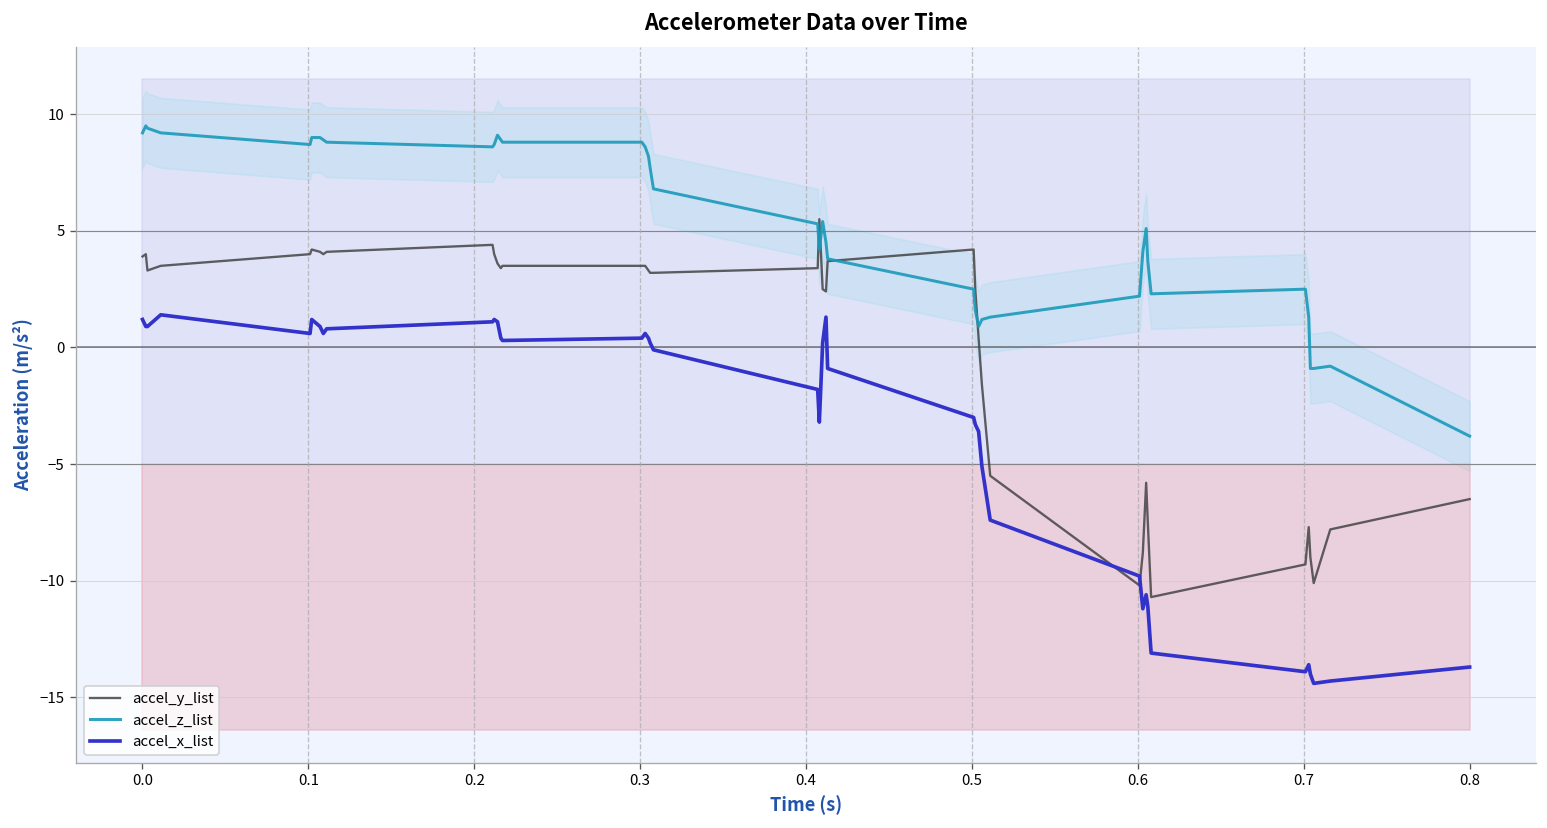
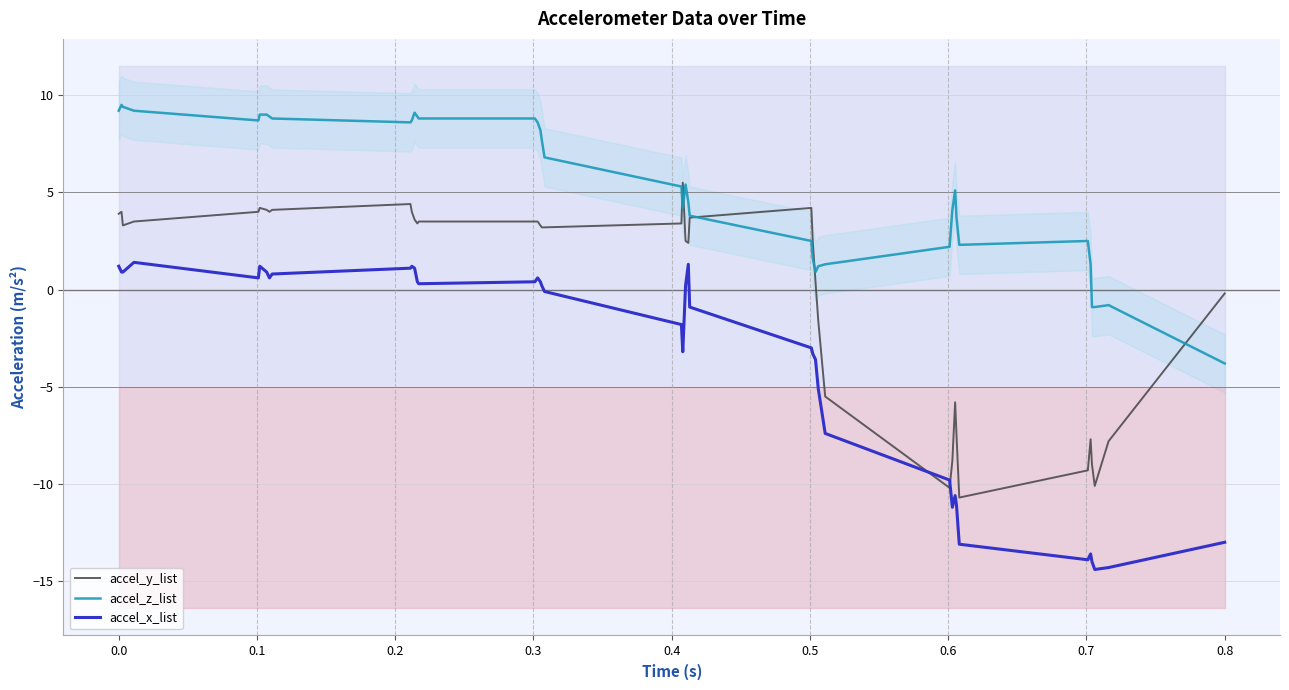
  {
    "accel_y_list": {
      "0.0": 3.9,
-     "0.8": -6.5
+     "0.8": -0.2
    },
    "accel_z_list": {
      "0.0": 9.2,
      "0.8": -3.8
    },
    "accel_x_list": {
      "0.0": 1.2,
-     "0.8": -13.7
+     "0.8": -13.0
    }
  }
